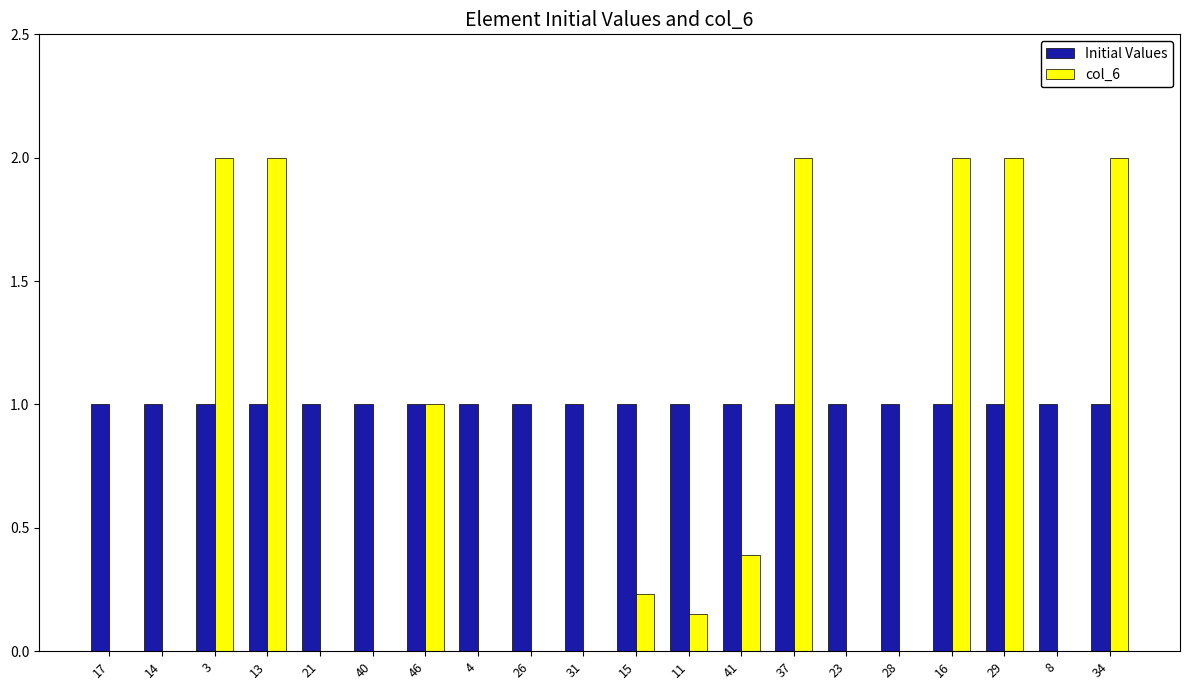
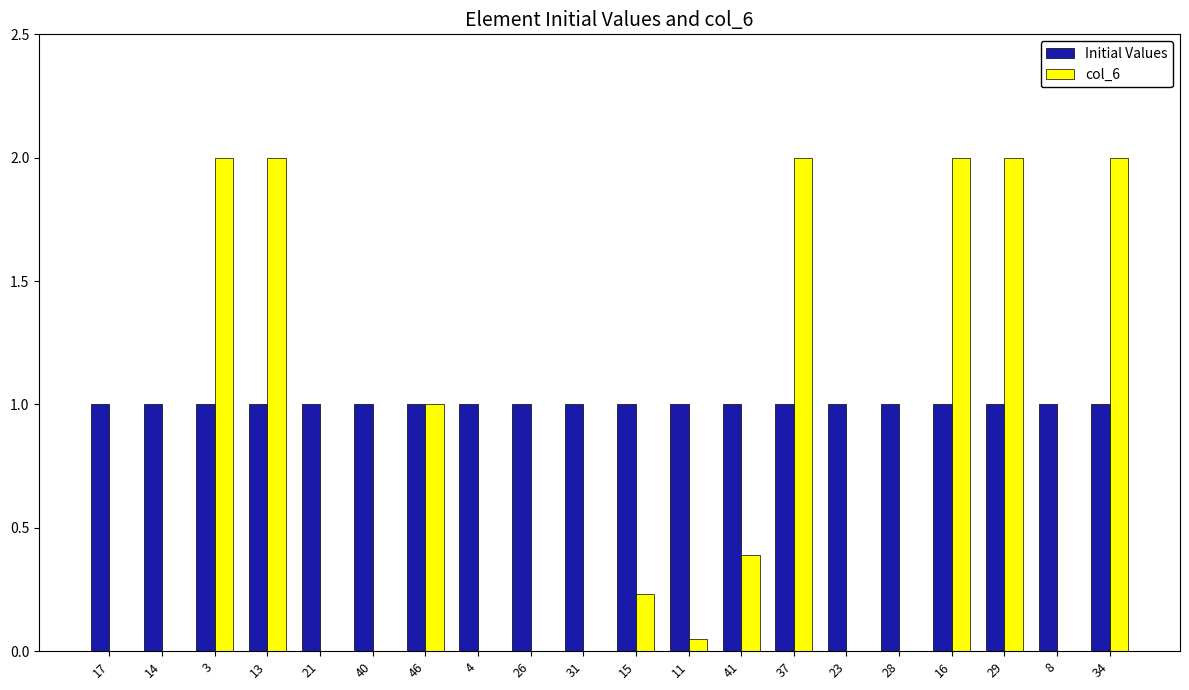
  {
    "Initial Values": {
      "17": 1.00,
      "14": 1.00,
      "3": 1.00,
      "13": 1.00,
      "21": 1.00,
      "40": 1.00,
      "46": 1.00,
      "4": 1.00,
      "26": 1.00,
      "31": 1.00,
      "15": 1.00,
      "11": 1.00,
      "41": 1.00,
      "37": 1.00,
      "23": 1.00,
      "28": 1.00,
      "16": 1.00,
      "29": 1.00,
      "8": 1.00,
      "34": 1.00
    },
    "col_6": {
      "17": 0.00,
      "14": 0.00,
      "3": 2.00,
      "13": 2.00,
      "21": 0.00,
      "40": 0.00,
      "46": 1.00,
      "4": 0.00,
      "26": 0.00,
      "31": 0.00,
      "15": 0.23,
-     "11": 0.15,
+     "11": 0.05,
      "41": 0.39,
      "37": 2.00,
      "23": 0.00,
      "28": 0.00,
      "16": 2.00,
      "29": 2.00,
      "8": 0.00,
      "34": 2.00
    }
  }
